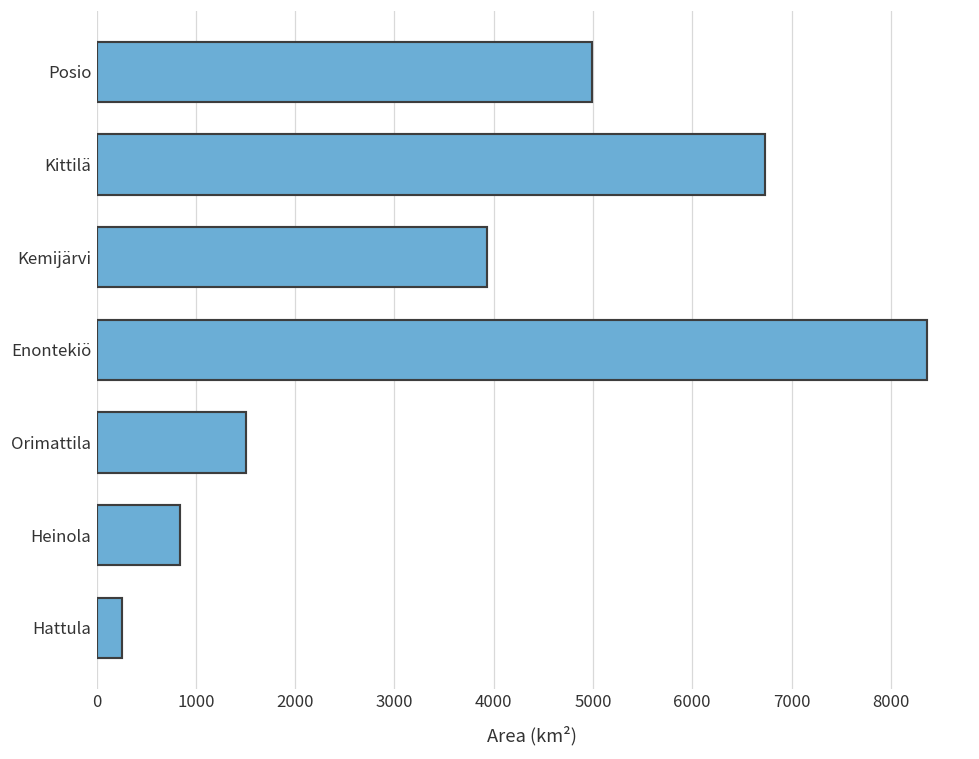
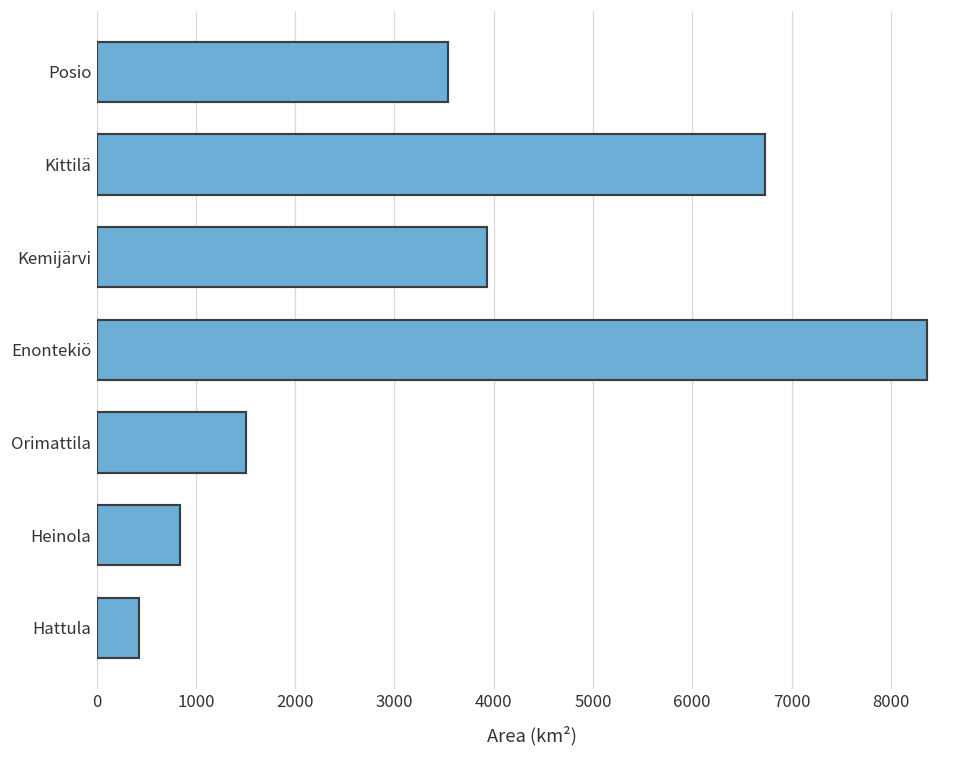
  {
-   "Posio": 5000,
+   "Posio": 3500,
    "Kittilä": 6700,
    "Kemijärvi": 3900,
    "Enontekiö": 8400,
    "Orimattila": 1500,
    "Heinola": 800,
-   "Hattula": 300
+   "Hattula": 400
  }
